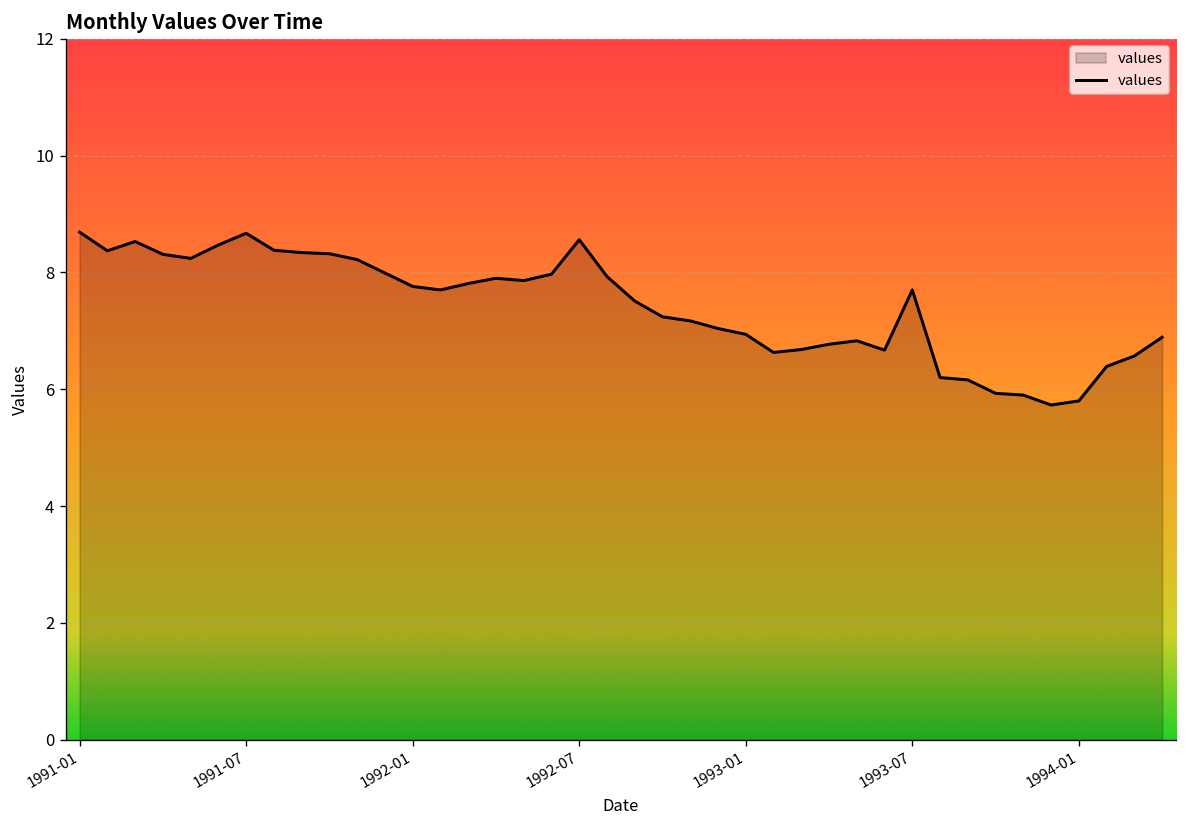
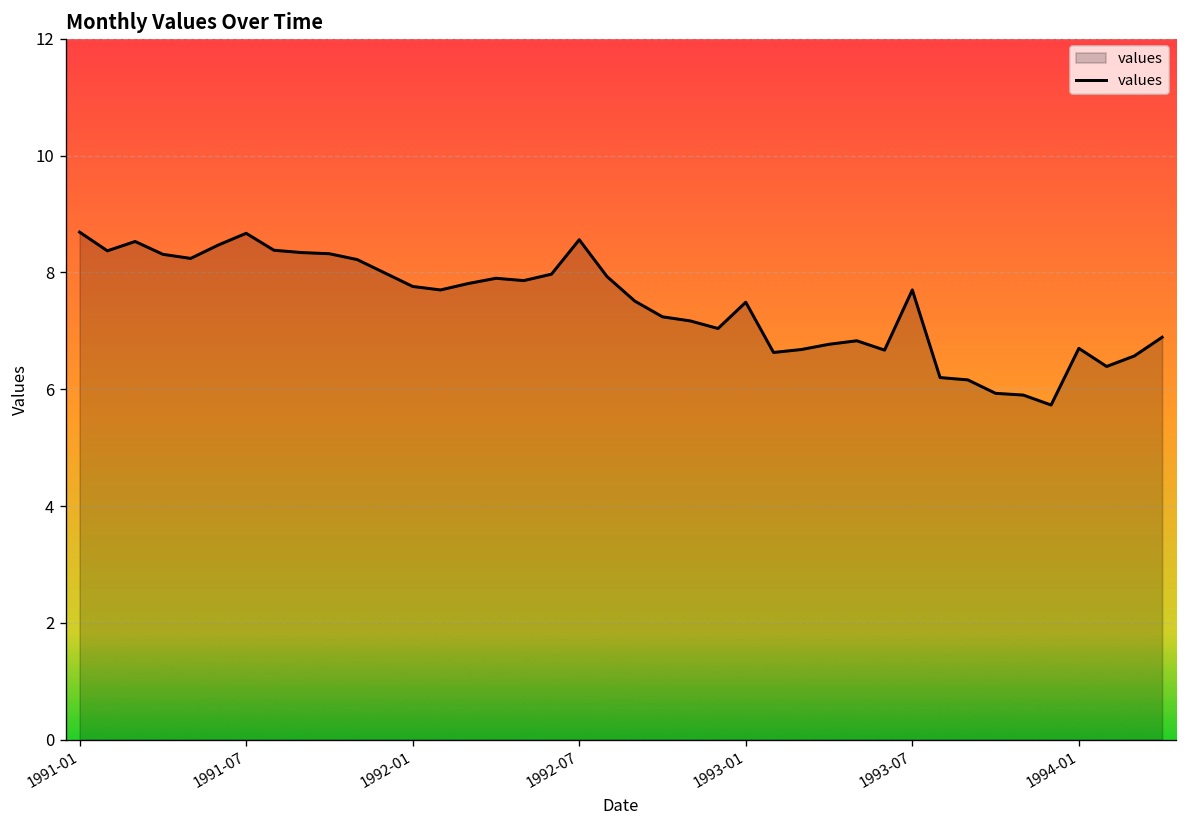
  {
    "1991-01": 8.7,
    "1991-07": 8.7,
    "1992-01": 7.8,
    "1992-07": 8.6,
-   "1993-01": 6.9,
+   "1993-01": 7.5,
    "1993-07": 7.7,
-   "1994-01": 5.8
+   "1994-01": 6.7
  }
